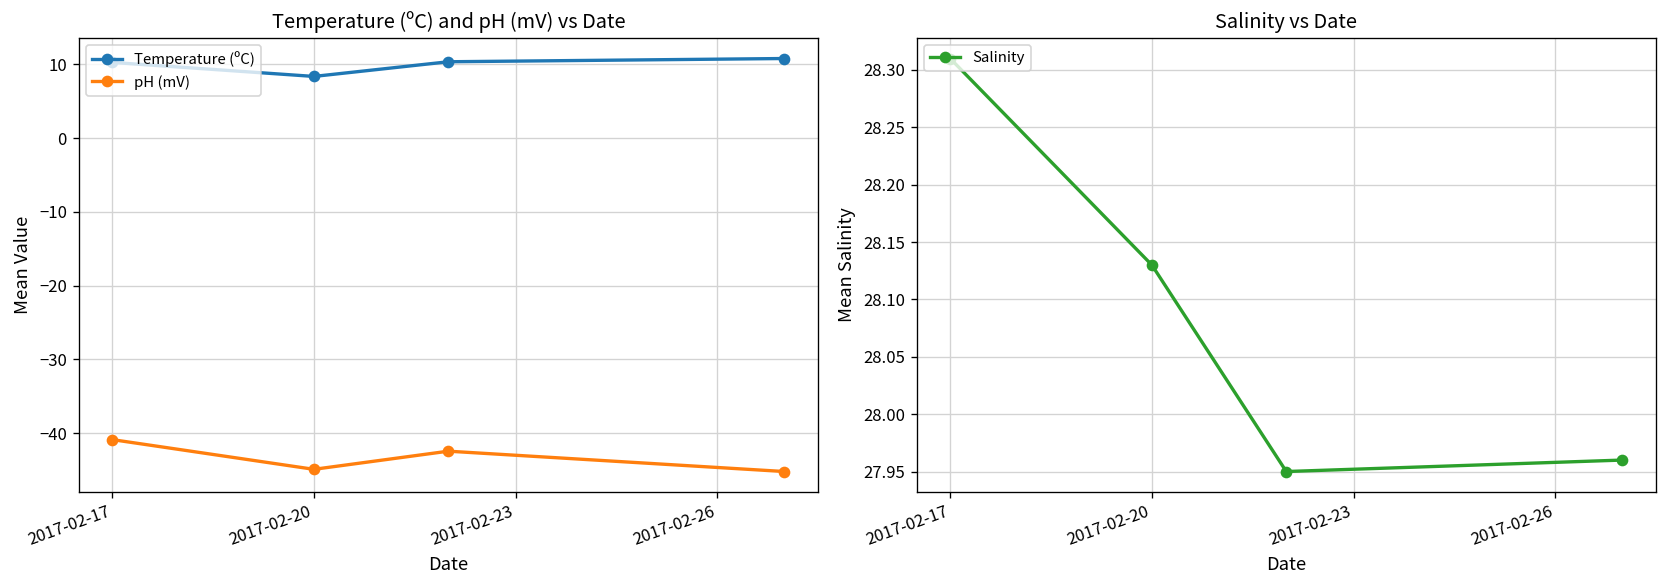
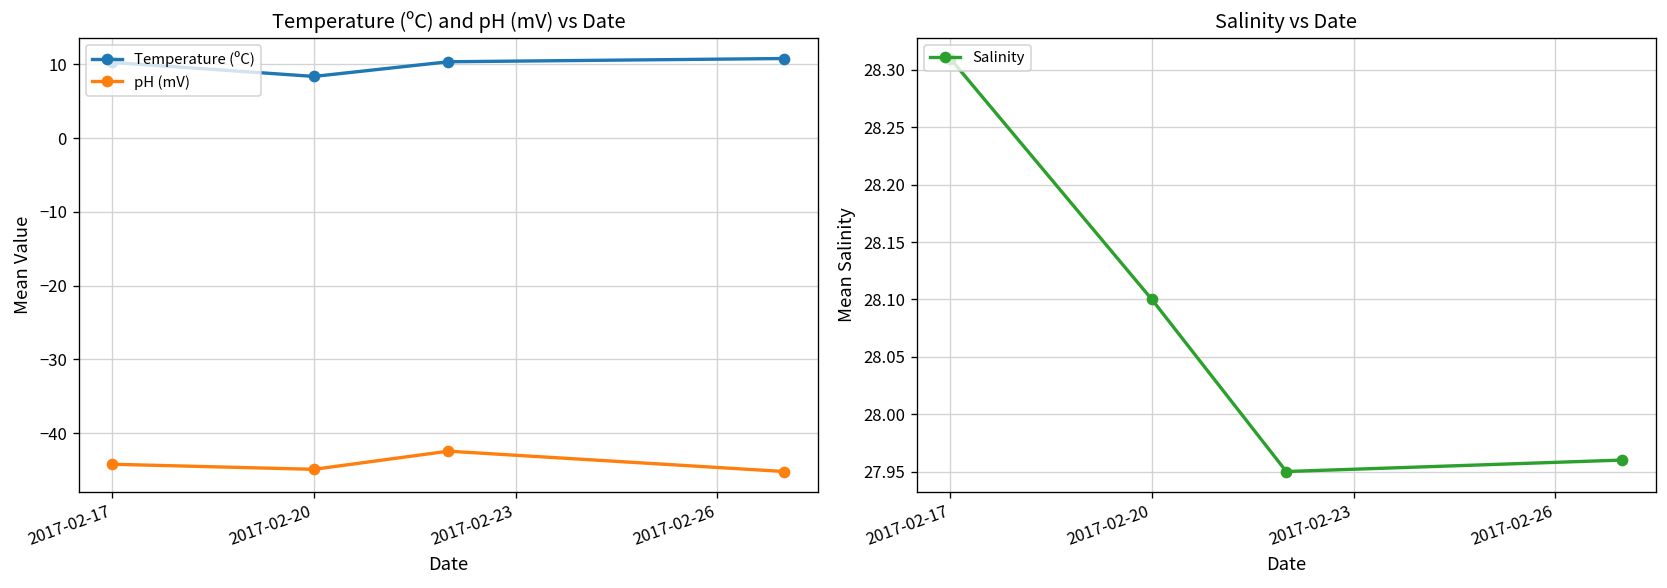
  {
    "Temperature (ºC) and pH (mV) vs Date": {
      "Temperature (ºC)": {
        "2017-02-20": 8
      },
      "pH (mV)": {
-       "2017-02-17": -41,
+       "2017-02-17": -44,
        "2017-02-20": -45
      }
    },
    "Salinity vs Date": {
-     "2017-02-20": 28.13
+     "2017-02-20": 28.10
    }
  }
